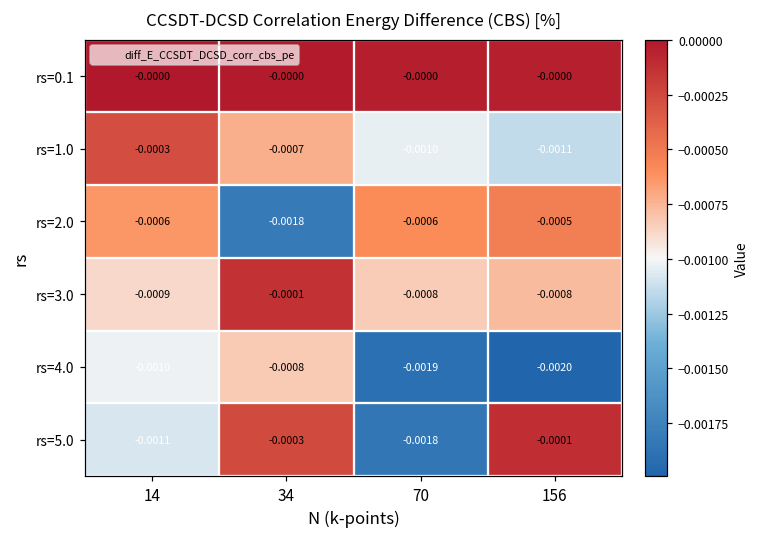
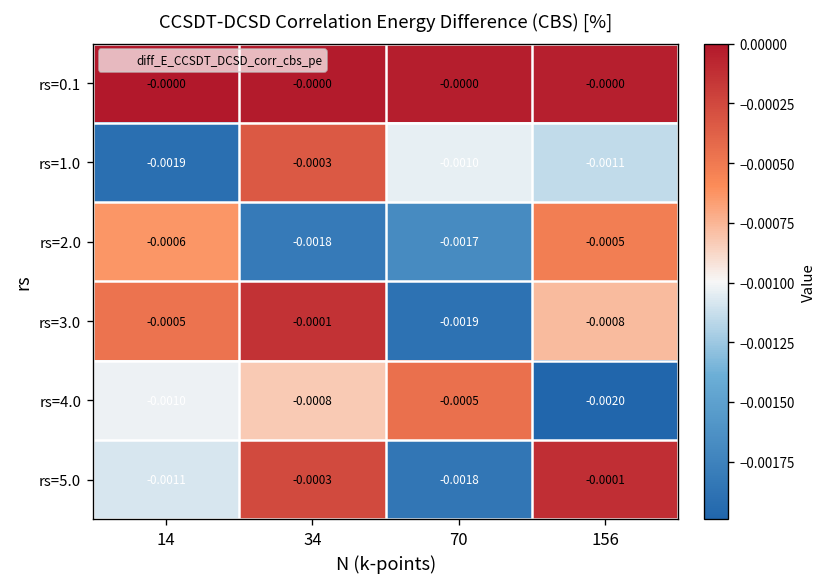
  {
    "rs=0.1": {
      "14": -0.0000,
      "34": -0.0000,
      "70": -0.0000,
      "156": -0.0000
    },
    "rs=1.0": {
-     "14": -0.0003,
-     "34": -0.0007,
+     "14": -0.0019,
+     "34": -0.0003,
      "156": -0.0011
    },
    "rs=2.0": {
      "14": -0.0006,
      "34": -0.0018,
-     "70": -0.0006,
+     "70": -0.0017,
      "156": -0.0005
    },
    "rs=3.0": {
-     "14": -0.0009,
+     "14": -0.0005,
      "34": -0.0001,
-     "70": -0.0008,
+     "70": -0.0019,
      "156": -0.0008
    },
    "rs=4.0": {
      "34": -0.0008,
-     "70": -0.0019,
+     "70": -0.0005,
      "156": -0.0020
    },
    "rs=5.0": {
      "34": -0.0003,
      "70": -0.0018,
      "156": -0.0001
    }
  }
